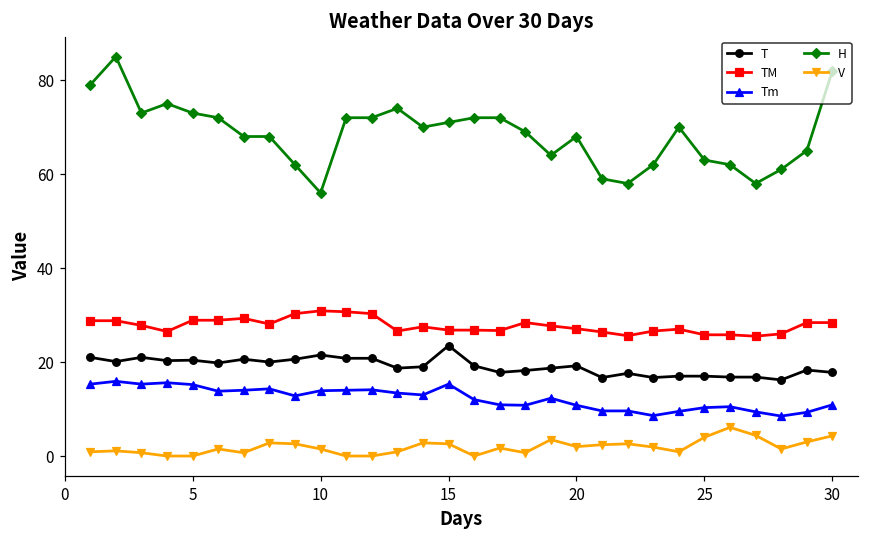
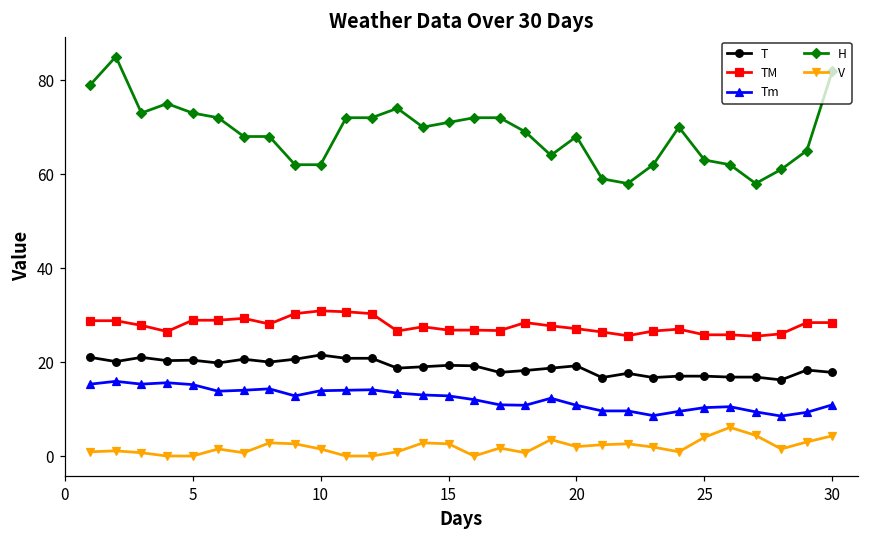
  {
    "T": {
      "5": 20,
      "10": 22,
-     "15": 24,
+     "15": 19,
      "20": 19,
      "25": 17,
      "30": 18
    },
    "TM": {
      "5": 29,
      "10": 31,
      "15": 27,
      "20": 27,
      "25": 26,
      "30": 28
    },
    "Tm": {
      "5": 15,
      "10": 14,
-     "15": 15,
+     "15": 13,
      "20": 11,
      "25": 10,
      "30": 11
    },
    "H": {
      "5": 73,
-     "10": 56,
+     "10": 62,
      "15": 71,
      "20": 68,
      "25": 63
    },
    "V": {
      "5": 0,
      "10": 2,
      "15": 3,
      "20": 2,
      "25": 4,
      "30": 4
    }
  }
